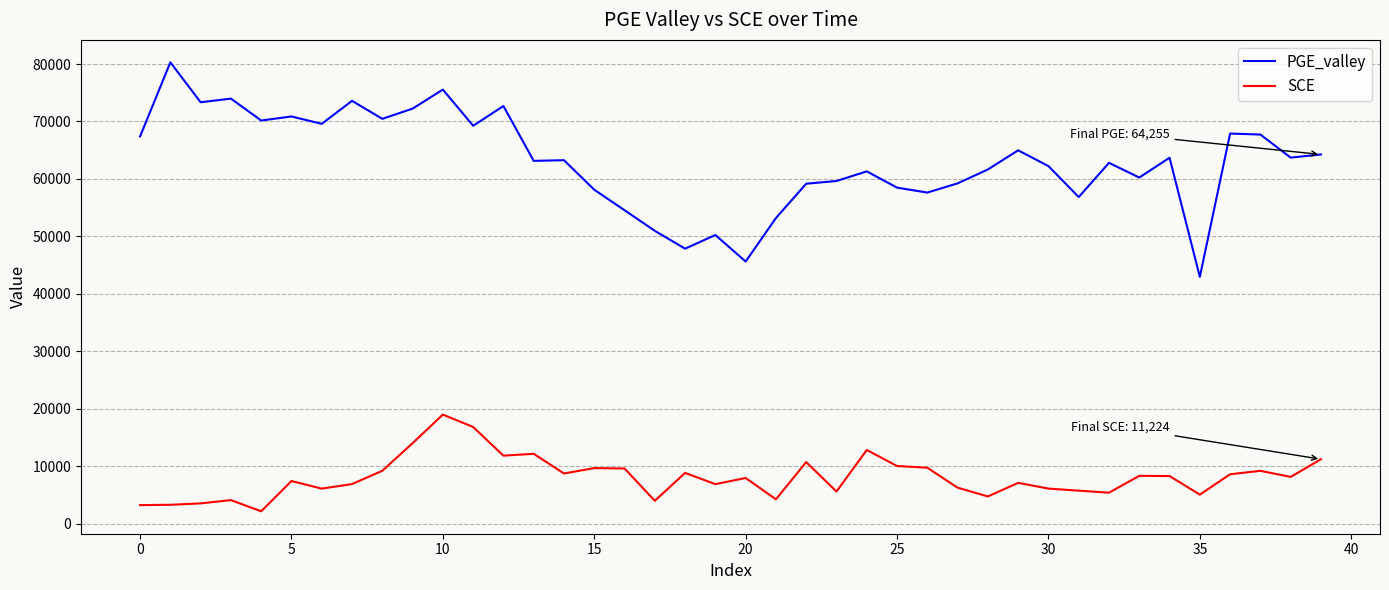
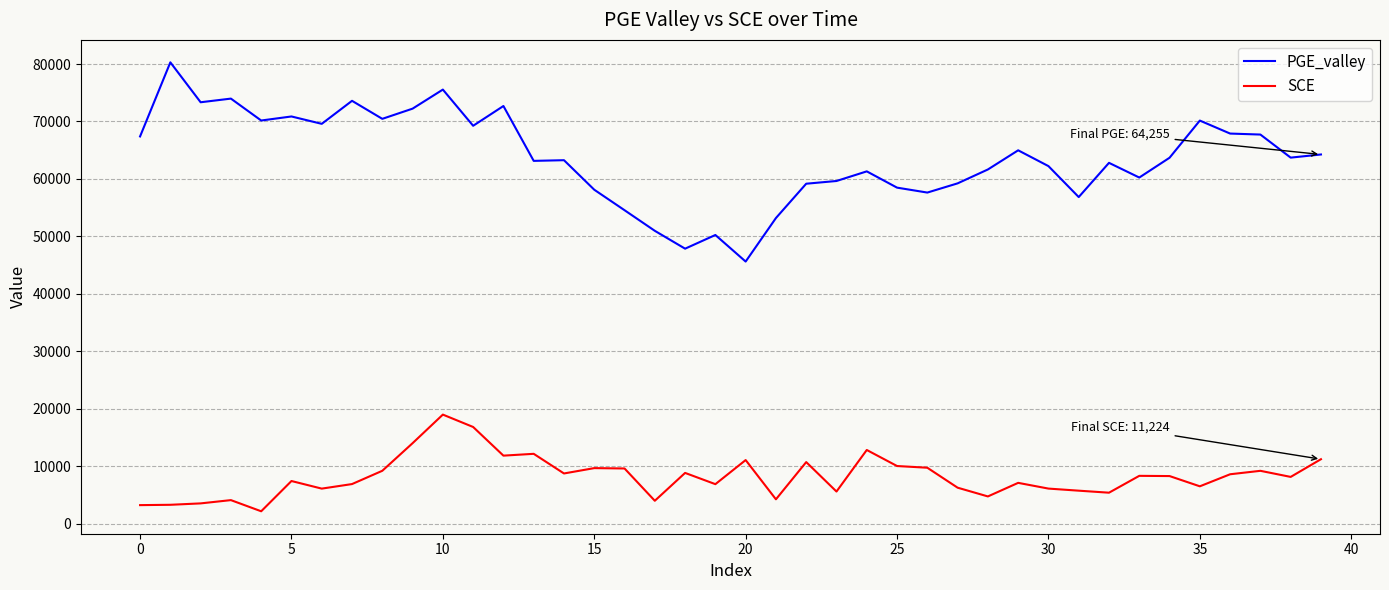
  {
    "PGE_valley": {
      "0": 67000,
      "5": 71000,
      "10": 76000,
      "15": 58000,
      "20": 46000,
      "25": 58000,
      "30": 62000,
-     "35": 43000
+     "35": 70000
    },
    "SCE": {
      "0": 3000,
      "5": 7000,
      "10": 19000,
      "15": 10000,
-     "20": 8000,
+     "20": 11000,
      "25": 10000,
      "30": 6000,
-     "35": 5000
+     "35": 7000
    }
  }
